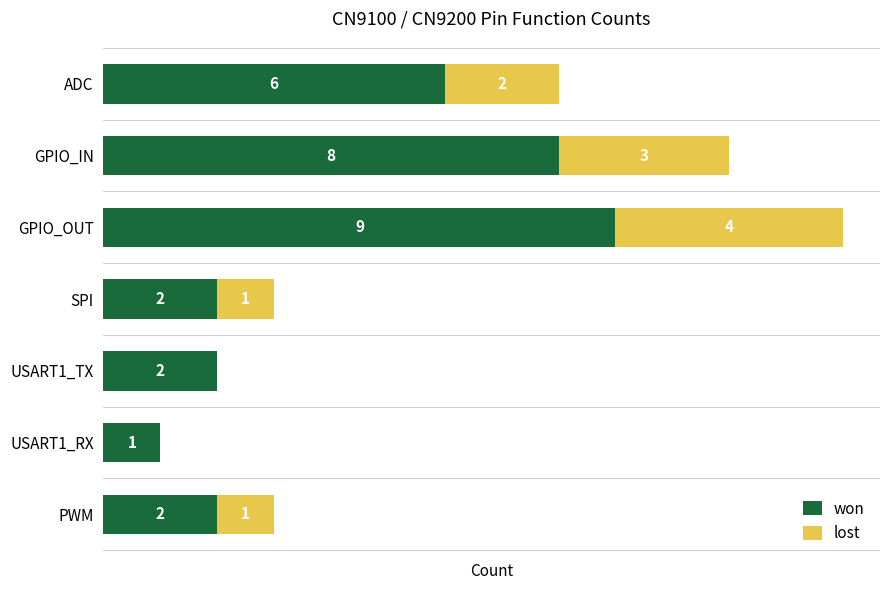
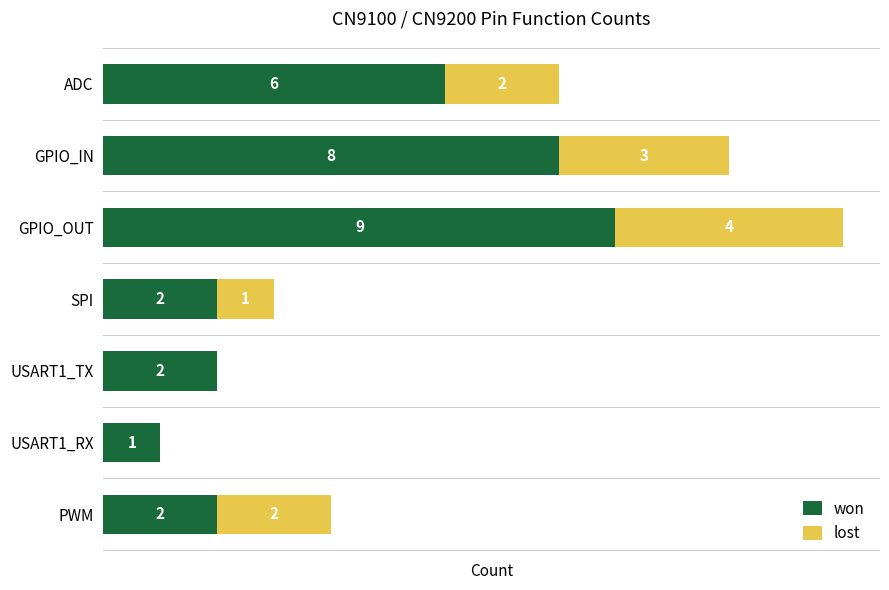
  {
    "won": {
      "ADC": 6,
      "GPIO_IN": 8,
      "GPIO_OUT": 9,
      "SPI": 2,
      "USART1_TX": 2,
      "USART1_RX": 1,
      "PWM": 2
    },
    "lost": {
      "ADC": 2,
      "GPIO_IN": 3,
      "GPIO_OUT": 4,
      "SPI": 1,
-     "PWM": 1
+     "PWM": 2
    }
  }
